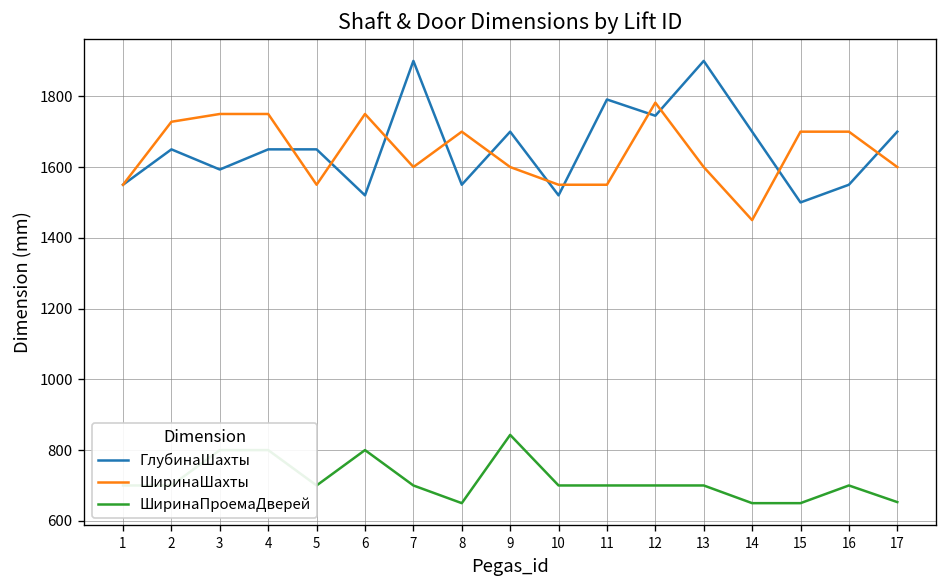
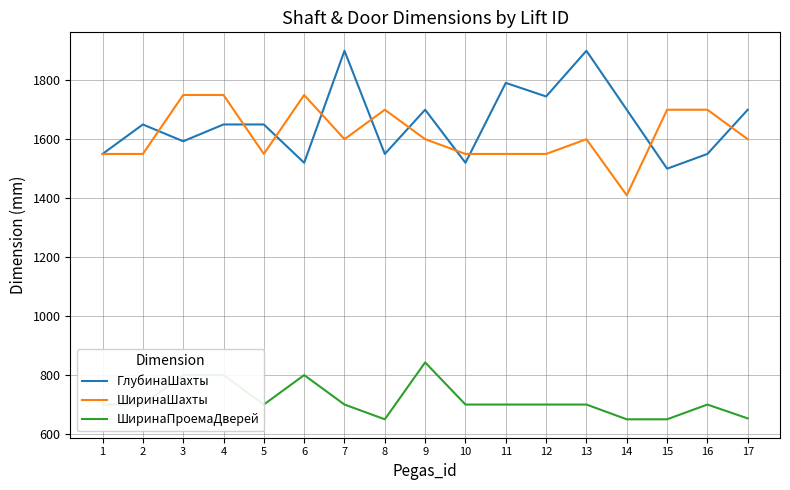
  {
    "ГлубинаШахты": {
      "2": 1650,
      "3": 1590,
      "4": 1650,
      "5": 1650,
      "6": 1520,
      "7": 1900,
      "8": 1550,
      "9": 1700,
      "10": 1520,
      "11": 1790,
      "12": 1750,
      "13": 1900,
      "14": 1700,
      "15": 1500,
      "16": 1550,
      "17": 1700
    },
    "ШиринаШахты": {
-     "2": 1730,
+     "2": 1550,
      "3": 1750,
      "4": 1750,
      "5": 1550,
      "6": 1750,
      "7": 1600,
      "8": 1700,
      "9": 1600,
      "10": 1550,
      "11": 1550,
-     "12": 1780,
+     "12": 1550,
      "13": 1600,
-     "14": 1450,
+     "14": 1410,
      "15": 1700,
      "16": 1700,
      "17": 1600
    },
    "ШиринаПроемаДверей": {
      "6": 800,
      "7": 700,
      "8": 650,
      "9": 840,
      "10": 700,
      "11": 700,
      "12": 700,
      "13": 700,
      "14": 650,
      "15": 650,
      "16": 700,
      "17": 650
    }
  }
